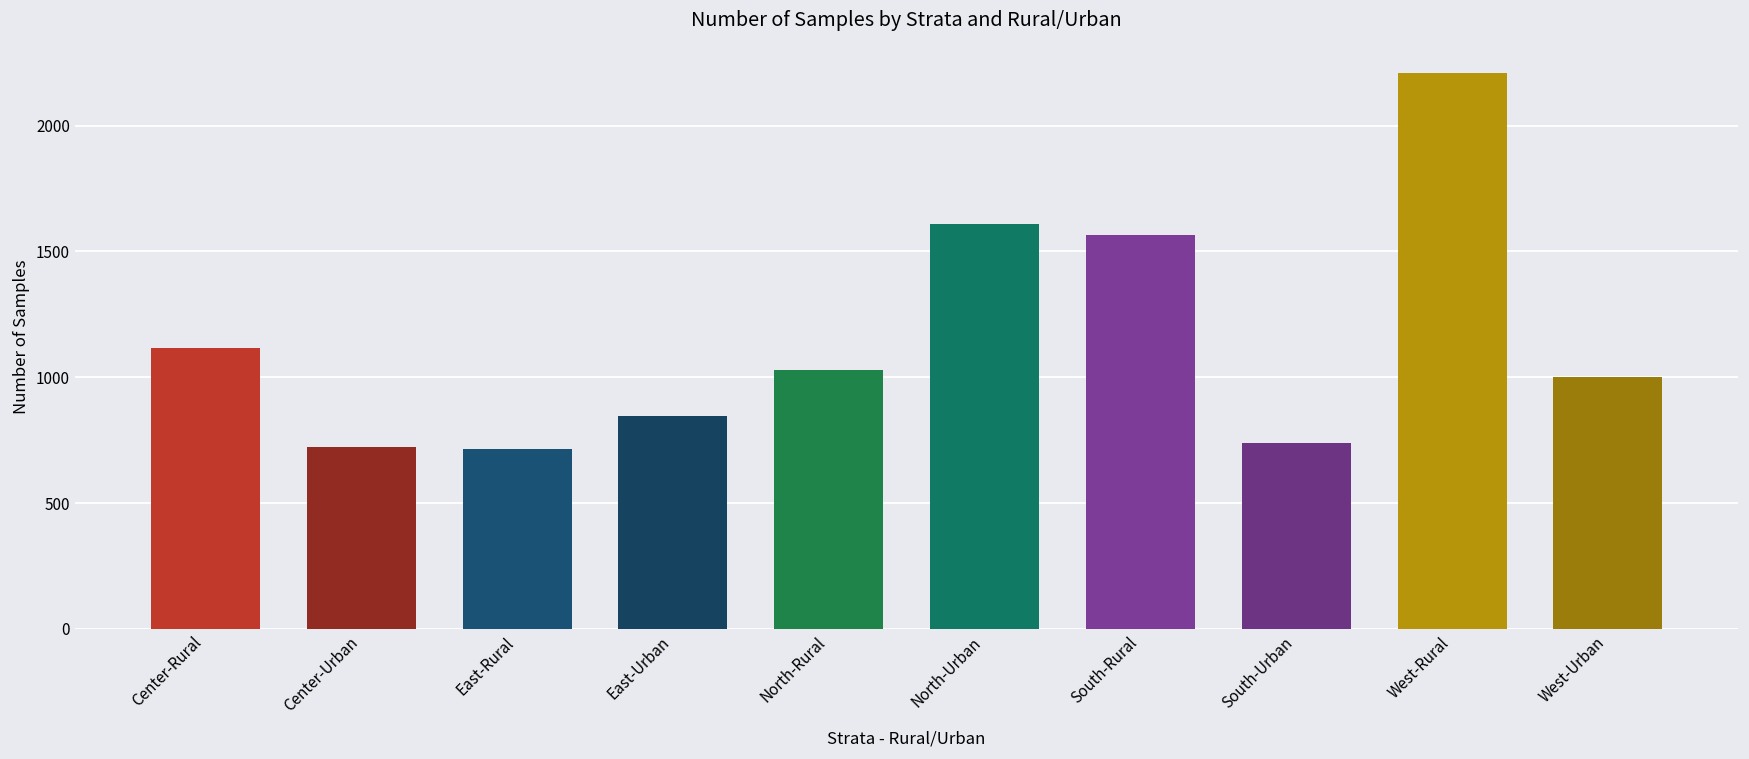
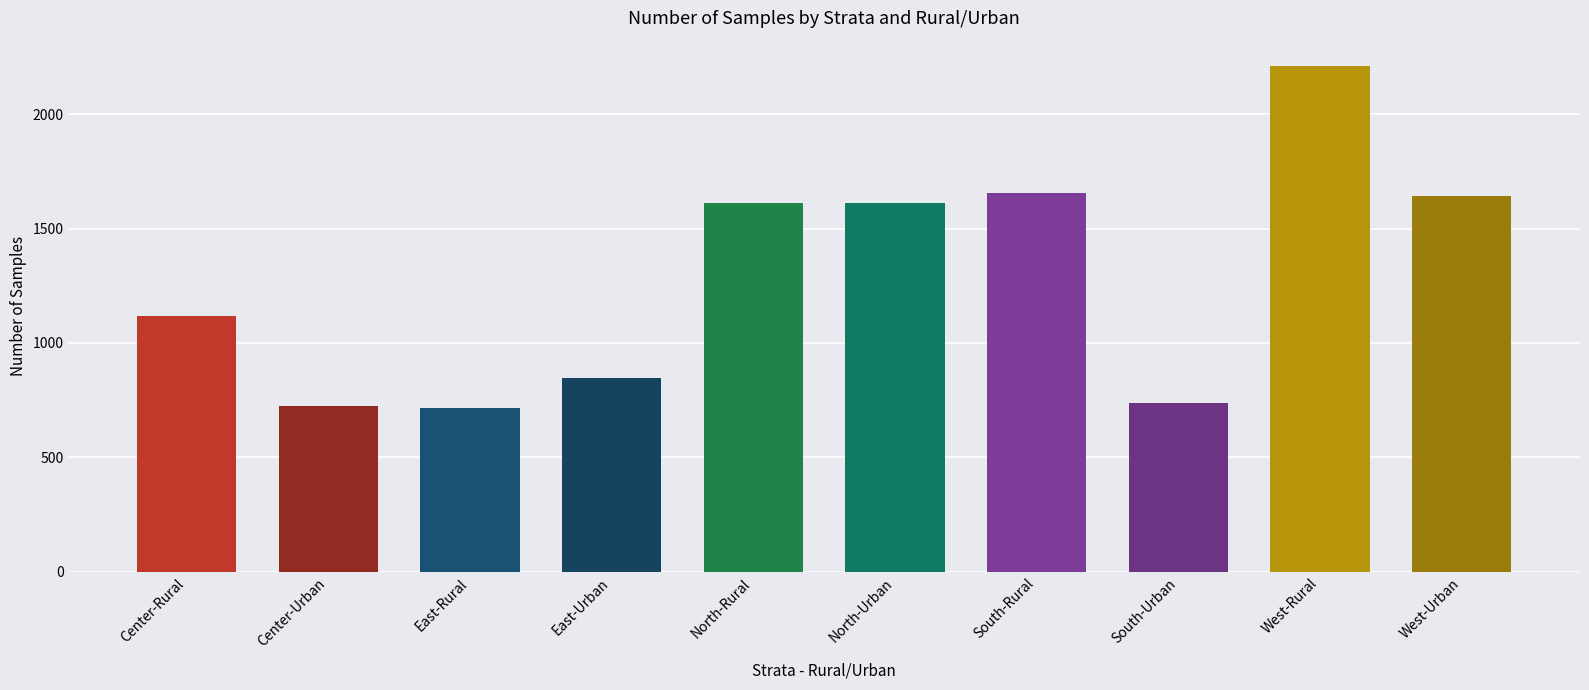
  {
    "Center-Rural": 1120,
    "Center-Urban": 730,
    "East-Rural": 720,
    "East-Urban": 850,
-   "North-Rural": 1030,
+   "North-Rural": 1610,
    "North-Urban": 1610,
-   "South-Rural": 1570,
+   "South-Rural": 1660,
    "South-Urban": 740,
    "West-Rural": 2210,
-   "West-Urban": 1000
+   "West-Urban": 1640
  }
